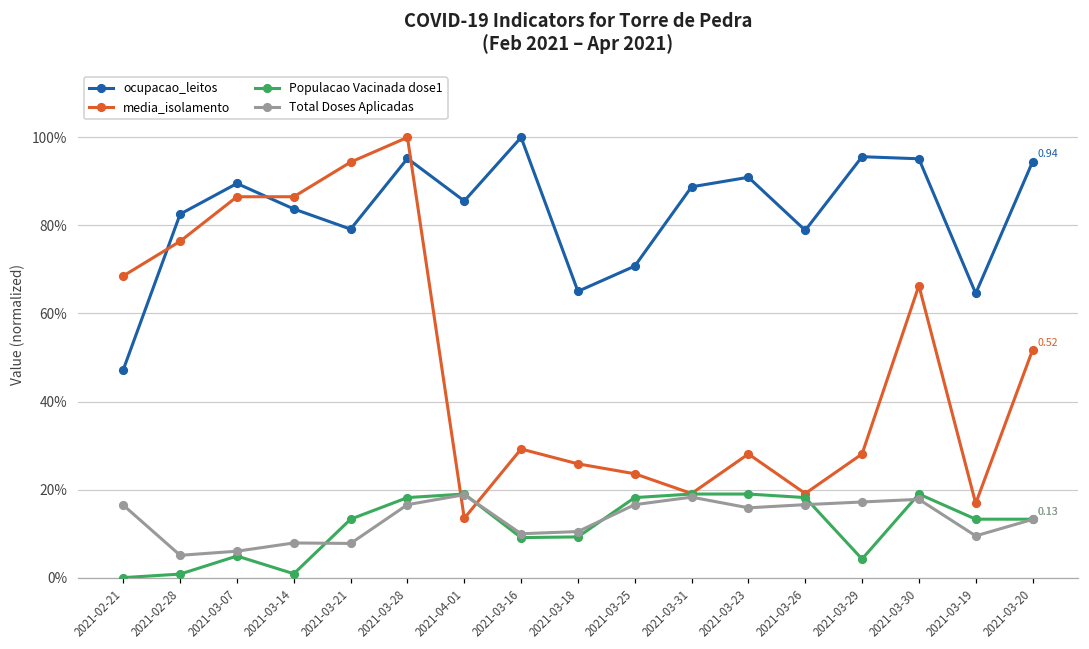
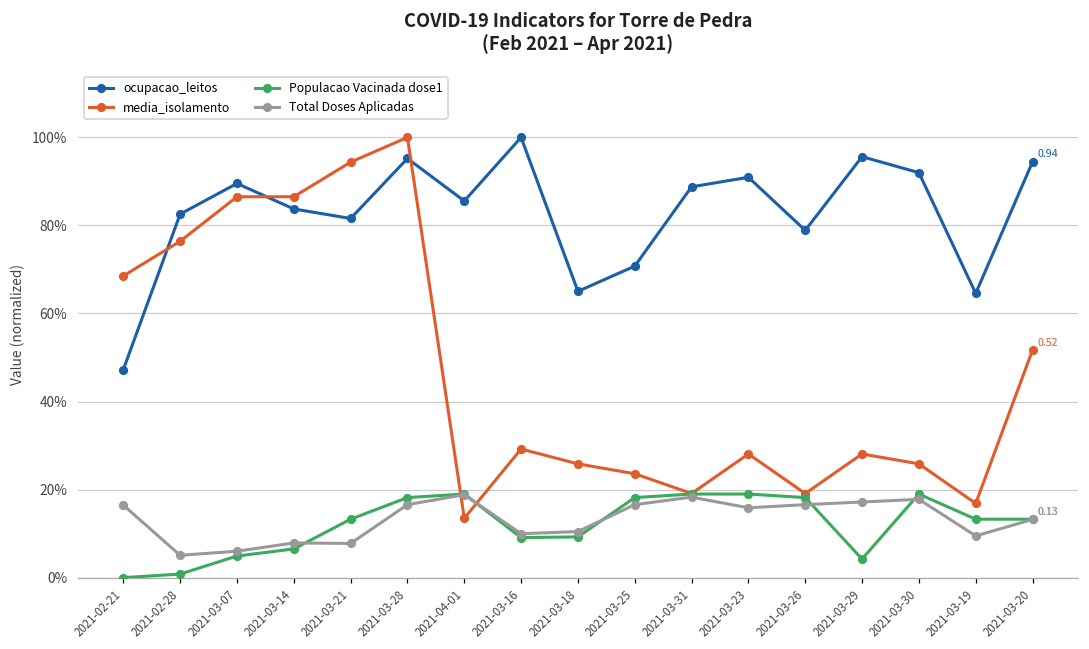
  {
    "ocupacao_leitos": {
      "2021-02-21": "47%",
      "2021-02-28": "83%",
      "2021-03-07": "90%",
      "2021-03-14": "84%",
-     "2021-03-21": "79%",
+     "2021-03-21": "82%",
      "2021-03-28": "95%",
      "2021-04-01": "86%",
      "2021-03-16": "100%",
      "2021-03-18": "65%",
      "2021-03-25": "71%",
      "2021-03-31": "89%",
      "2021-03-23": "91%",
      "2021-03-26": "79%",
      "2021-03-29": "96%",
-     "2021-03-30": "95%",
+     "2021-03-30": "92%",
      "2021-03-19": "65%"
    },
    "media_isolamento": {
      "2021-02-21": "69%",
      "2021-02-28": "76%",
      "2021-03-07": "87%",
      "2021-03-14": "87%",
      "2021-03-21": "94%",
      "2021-03-28": "100%",
      "2021-04-01": "13%",
      "2021-03-16": "29%",
      "2021-03-18": "26%",
      "2021-03-25": "24%",
      "2021-03-23": "28%",
      "2021-03-26": "19%",
      "2021-03-29": "28%",
-     "2021-03-30": "66%",
+     "2021-03-30": "26%",
      "2021-03-19": "17%"
    },
    "Populacao Vacinada dose1": {
      "2021-02-21": "0%",
      "2021-02-28": "1%",
      "2021-03-07": "5%",
-     "2021-03-14": "1%",
+     "2021-03-14": "7%",
      "2021-03-21": "13%",
      "2021-03-28": "18%",
      "2021-03-16": "9%",
      "2021-03-18": "9%",
      "2021-03-25": "18%",
      "2021-03-23": "19%",
      "2021-03-26": "18%",
      "2021-03-29": "4%",
      "2021-03-30": "19%",
      "2021-03-19": "13%"
    },
    "Total Doses Aplicadas": {
      "2021-02-21": "16%",
      "2021-02-28": "5%",
      "2021-03-07": "6%",
      "2021-03-14": "8%",
      "2021-03-21": "8%",
      "2021-03-28": "17%",
      "2021-03-16": "10%",
      "2021-03-18": "10%",
      "2021-03-25": "17%",
      "2021-03-31": "18%",
      "2021-03-23": "16%",
      "2021-03-26": "17%",
      "2021-03-29": "17%",
      "2021-03-30": "18%",
      "2021-03-19": "9%"
    }
  }
